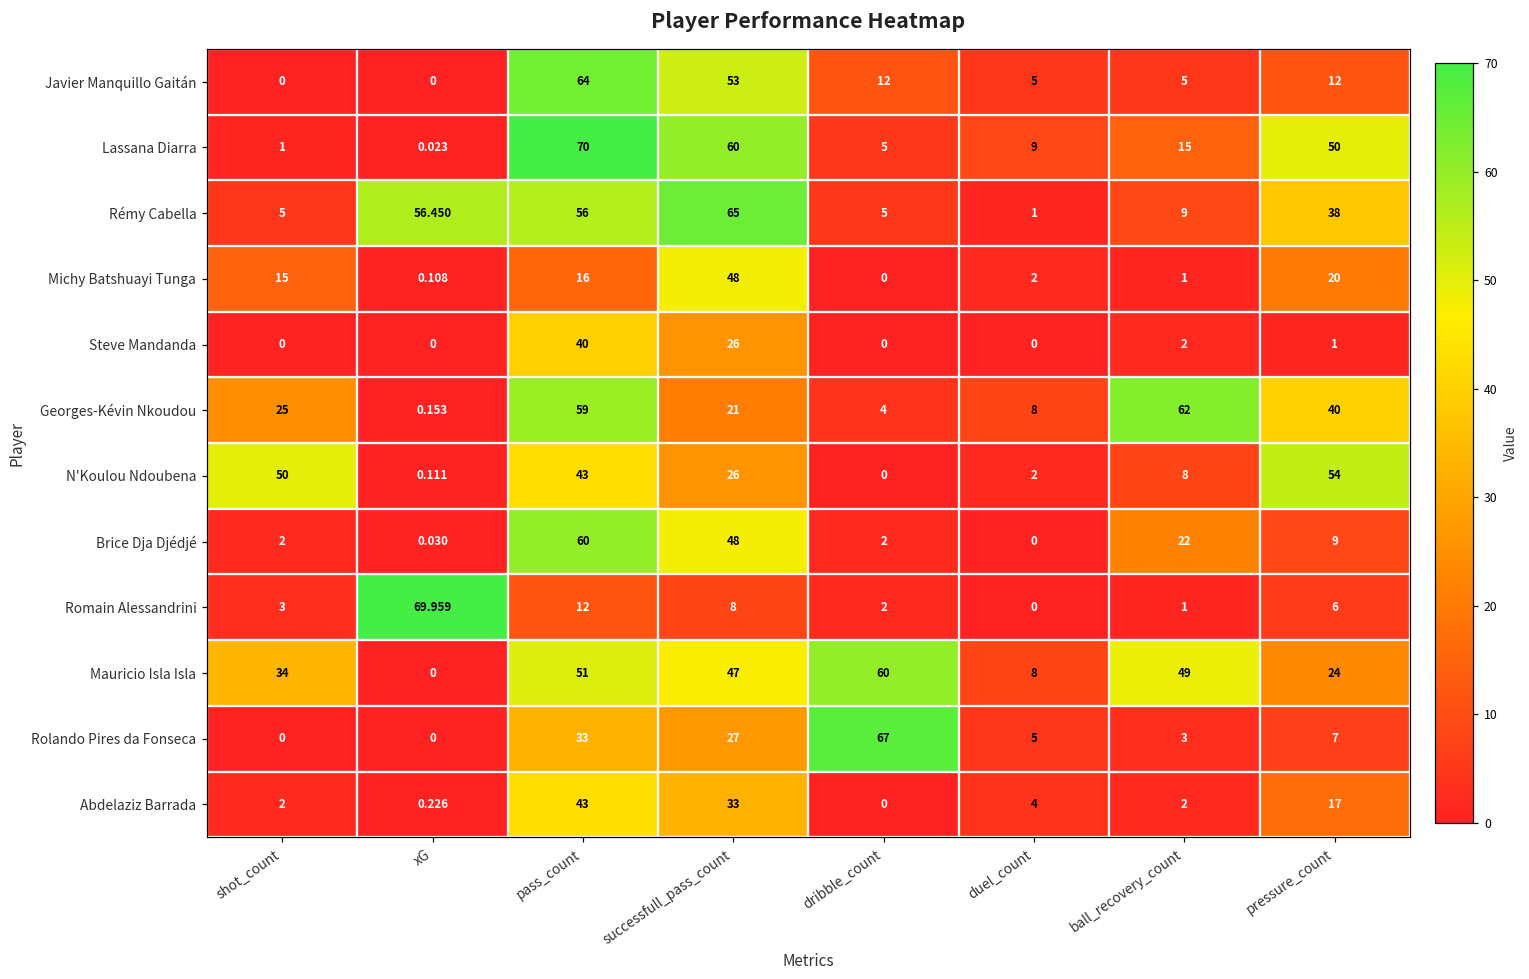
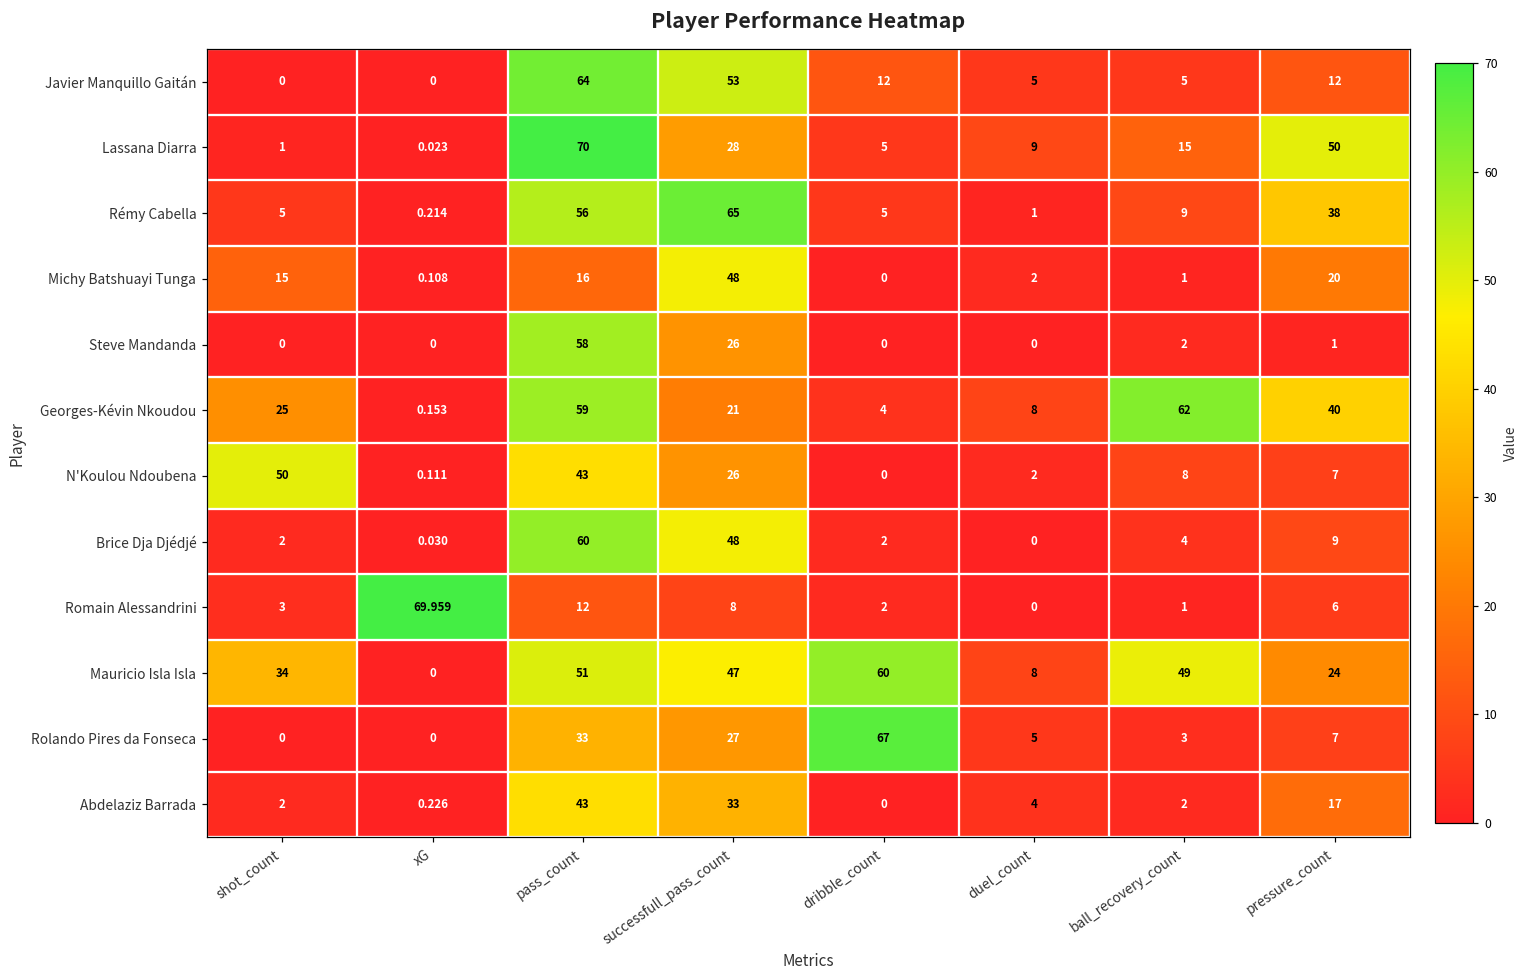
  {
    "Javier Manquillo Gaitán": {
      "shot_count": 0,
      "xG": 0,
      "pass_count": 64,
      "successfull_pass_count": 53,
      "dribble_count": 12,
      "duel_count": 5,
      "ball_recovery_count": 5,
      "pressure_count": 12
    },
    "Lassana Diarra": {
      "shot_count": 1,
      "xG": 0.023,
      "pass_count": 70,
-     "successfull_pass_count": 60,
+     "successfull_pass_count": 28,
      "dribble_count": 5,
      "duel_count": 9,
      "ball_recovery_count": 15,
      "pressure_count": 50
    },
    "Rémy Cabella": {
      "shot_count": 5,
-     "xG": 56.450,
+     "xG": 0.214,
      "pass_count": 56,
      "successfull_pass_count": 65,
      "dribble_count": 5,
      "duel_count": 1,
      "ball_recovery_count": 9,
      "pressure_count": 38
    },
    "Michy Batshuayi Tunga": {
      "shot_count": 15,
      "xG": 0.108,
      "pass_count": 16,
      "successfull_pass_count": 48,
      "dribble_count": 0,
      "duel_count": 2,
      "ball_recovery_count": 1,
      "pressure_count": 20
    },
    "Steve Mandanda": {
      "shot_count": 0,
      "xG": 0,
-     "pass_count": 40,
+     "pass_count": 58,
      "successfull_pass_count": 26,
      "dribble_count": 0,
      "duel_count": 0,
      "ball_recovery_count": 2,
      "pressure_count": 1
    },
    "Georges-Kévin Nkoudou": {
      "shot_count": 25,
      "xG": 0.153,
      "pass_count": 59,
      "successfull_pass_count": 21,
      "dribble_count": 4,
      "duel_count": 8,
      "ball_recovery_count": 62,
      "pressure_count": 40
    },
    "N'Koulou Ndoubena": {
      "shot_count": 50,
      "xG": 0.111,
      "pass_count": 43,
      "successfull_pass_count": 26,
      "dribble_count": 0,
      "duel_count": 2,
      "ball_recovery_count": 8,
-     "pressure_count": 54
+     "pressure_count": 7
    },
    "Brice Dja Djédjé": {
      "shot_count": 2,
      "xG": 0.030,
      "pass_count": 60,
      "successfull_pass_count": 48,
      "dribble_count": 2,
      "duel_count": 0,
-     "ball_recovery_count": 22,
+     "ball_recovery_count": 4,
      "pressure_count": 9
    },
    "Romain Alessandrini": {
      "shot_count": 3,
      "xG": 69.959,
      "pass_count": 12,
      "successfull_pass_count": 8,
      "dribble_count": 2,
      "duel_count": 0,
      "ball_recovery_count": 1,
      "pressure_count": 6
    },
    "Mauricio Isla Isla": {
      "shot_count": 34,
      "xG": 0,
      "pass_count": 51,
      "successfull_pass_count": 47,
      "dribble_count": 60,
      "duel_count": 8,
      "ball_recovery_count": 49,
      "pressure_count": 24
    },
    "Rolando Pires da Fonseca": {
      "shot_count": 0,
      "xG": 0,
      "pass_count": 33,
      "successfull_pass_count": 27,
      "dribble_count": 67,
      "duel_count": 5,
      "ball_recovery_count": 3,
      "pressure_count": 7
    },
    "Abdelaziz Barrada": {
      "shot_count": 2,
      "xG": 0.226,
      "pass_count": 43,
      "successfull_pass_count": 33,
      "dribble_count": 0,
      "duel_count": 4,
      "ball_recovery_count": 2,
      "pressure_count": 17
    }
  }
